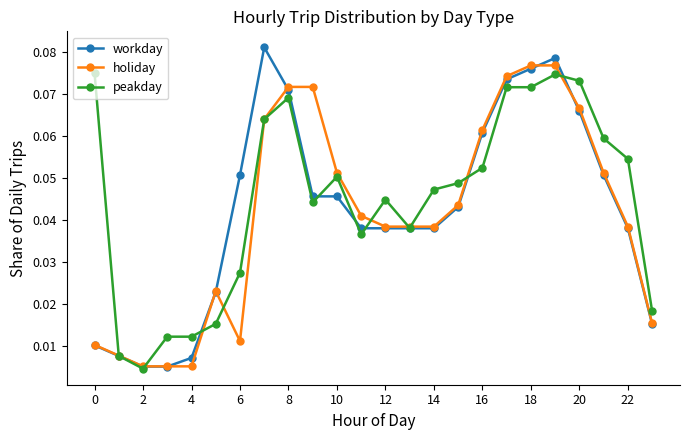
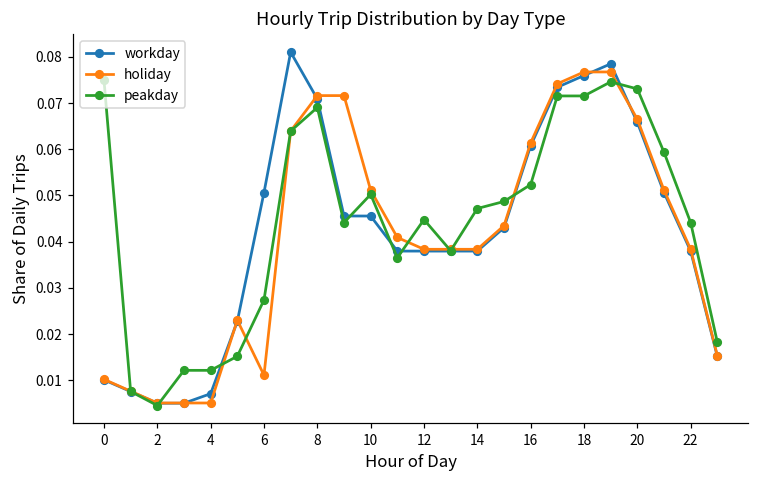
  {
    "workday": {
      "4": 0.007,
      "6": 0.051,
      "8": 0.071,
      "10": 0.046,
      "16": 0.061,
      "18": 0.076,
      "20": 0.066
    },
    "holiday": {
      "4": 0.005,
      "6": 0.011,
      "8": 0.072,
      "10": 0.051,
      "16": 0.061,
      "18": 0.077,
      "20": 0.066
    },
    "peakday": {
      "4": 0.012,
      "6": 0.027,
      "8": 0.069,
      "10": 0.050,
      "12": 0.045,
      "14": 0.047,
      "16": 0.052,
      "18": 0.072,
      "20": 0.073,
-     "22": 0.054
+     "22": 0.044
    }
  }
